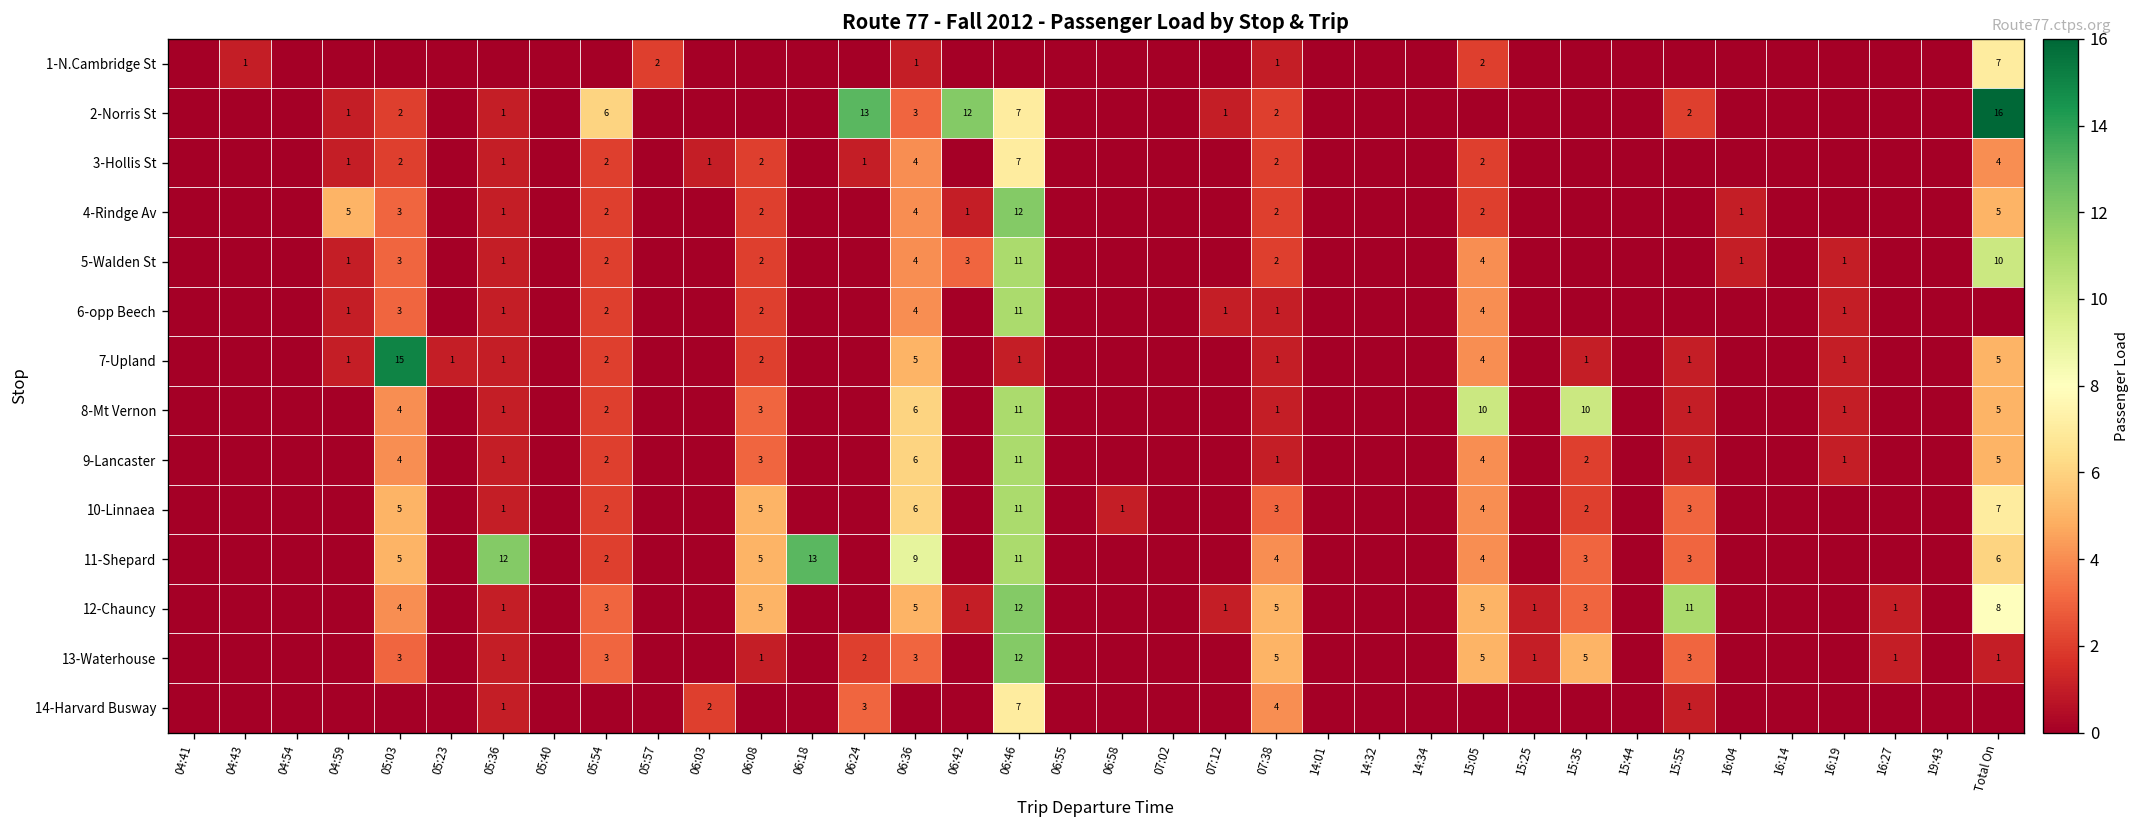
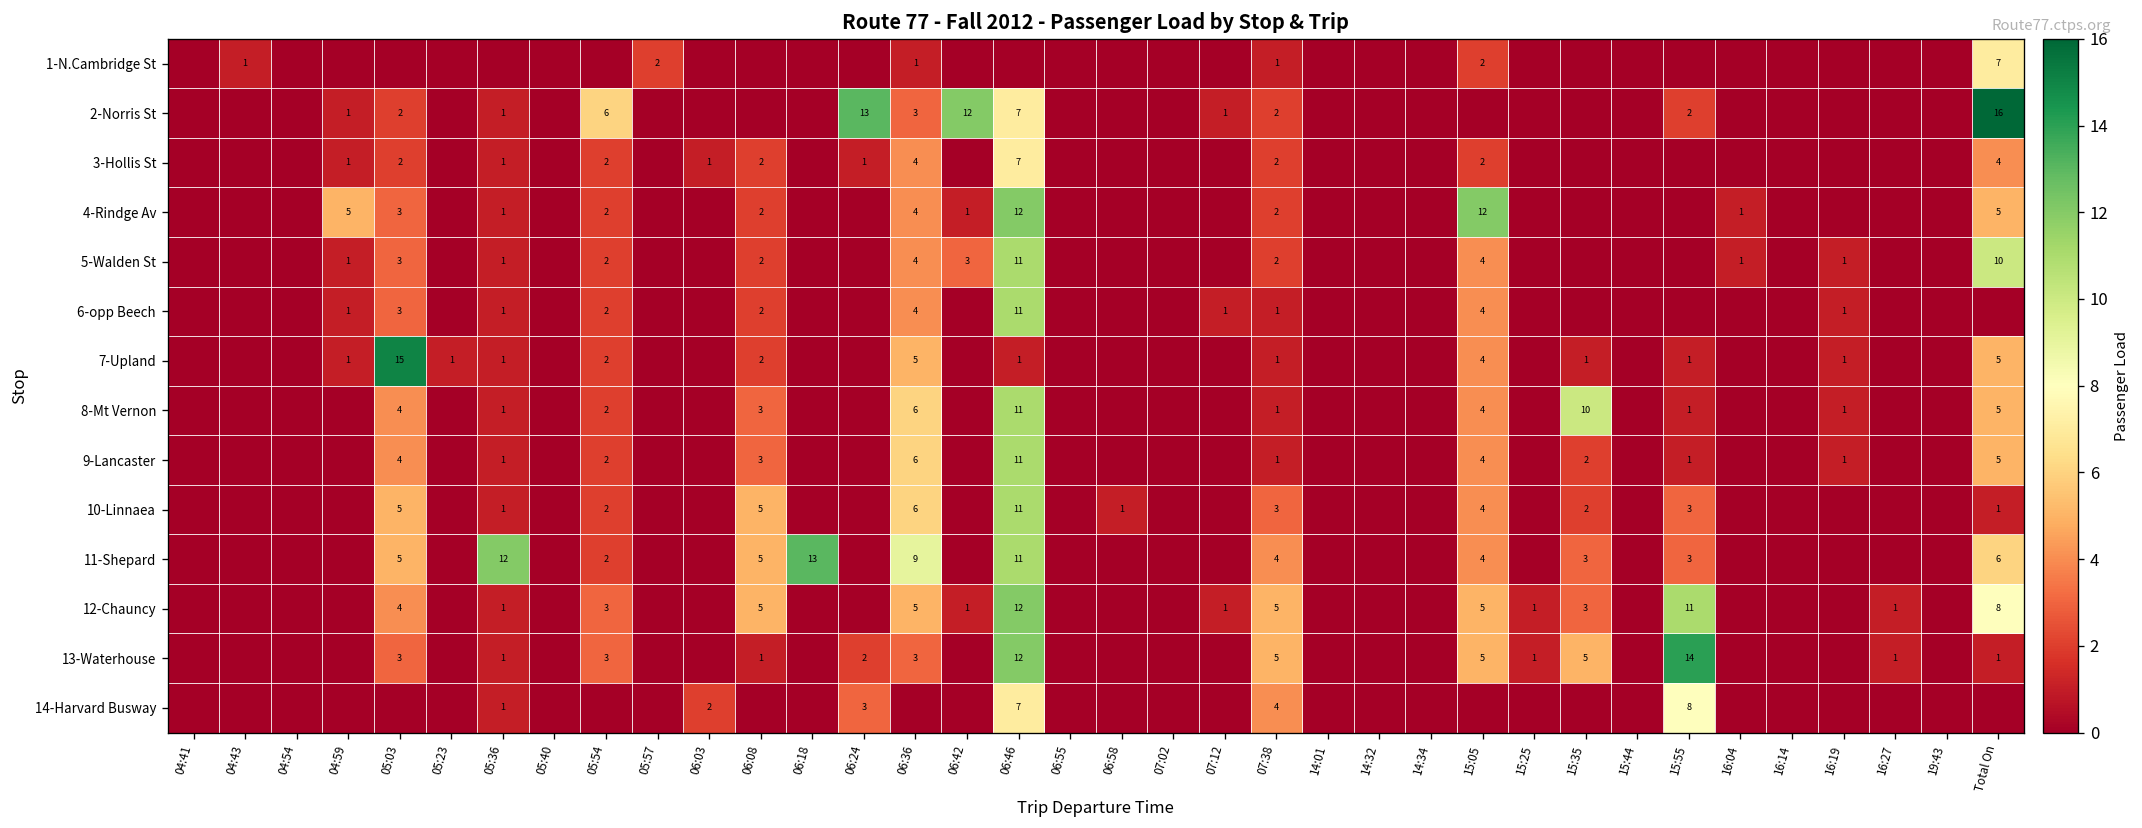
  {
    "1-N.Cambridge St": {
      "04:43": 1,
      "05:57": 2,
      "06:36": 1,
      "07:38": 1,
      "15:05": 2,
      "Total On": 7
    },
    "2-Norris St": {
      "04:59": 1,
      "05:03": 2,
      "05:36": 1,
      "05:54": 6,
      "06:24": 13,
      "06:36": 3,
      "06:42": 12,
      "06:46": 7,
      "07:12": 1,
      "07:38": 2,
      "15:55": 2,
      "Total On": 16
    },
    "3-Hollis St": {
      "04:59": 1,
      "05:03": 2,
      "05:36": 1,
      "05:54": 2,
      "06:03": 1,
      "06:08": 2,
      "06:24": 1,
      "06:36": 4,
      "06:46": 7,
      "07:38": 2,
      "15:05": 2,
      "Total On": 4
    },
    "4-Rindge Av": {
      "04:59": 5,
      "05:03": 3,
      "05:36": 1,
      "05:54": 2,
      "06:08": 2,
      "06:36": 4,
      "06:42": 1,
      "06:46": 12,
      "07:38": 2,
-     "15:05": 2,
+     "15:05": 12,
      "16:04": 1,
      "Total On": 5
    },
    "5-Walden St": {
      "04:59": 1,
      "05:03": 3,
      "05:36": 1,
      "05:54": 2,
      "06:08": 2,
      "06:36": 4,
      "06:42": 3,
      "06:46": 11,
      "07:38": 2,
      "15:05": 4,
      "16:04": 1,
      "16:19": 1,
      "Total On": 10
    },
    "6-opp Beech": {
      "04:59": 1,
      "05:03": 3,
      "05:36": 1,
      "05:54": 2,
      "06:08": 2,
      "06:36": 4,
      "06:46": 11,
      "07:12": 1,
      "07:38": 1,
      "15:05": 4,
      "16:19": 1
    },
    "7-Upland": {
      "04:59": 1,
      "05:03": 15,
      "05:23": 1,
      "05:36": 1,
      "05:54": 2,
      "06:08": 2,
      "06:36": 5,
      "06:46": 1,
      "07:38": 1,
      "15:05": 4,
      "15:35": 1,
      "15:55": 1,
      "16:19": 1,
      "Total On": 5
    },
    "8-Mt Vernon": {
      "05:03": 4,
      "05:36": 1,
      "05:54": 2,
      "06:08": 3,
      "06:36": 6,
      "06:46": 11,
      "07:38": 1,
-     "15:05": 10,
+     "15:05": 4,
      "15:35": 10,
      "15:55": 1,
      "16:19": 1,
      "Total On": 5
    },
    "9-Lancaster": {
      "05:03": 4,
      "05:36": 1,
      "05:54": 2,
      "06:08": 3,
      "06:36": 6,
      "06:46": 11,
      "07:38": 1,
      "15:05": 4,
      "15:35": 2,
      "15:55": 1,
      "16:19": 1,
      "Total On": 5
    },
    "10-Linnaea": {
      "05:03": 5,
      "05:36": 1,
      "05:54": 2,
      "06:08": 5,
      "06:36": 6,
      "06:46": 11,
      "06:58": 1,
      "07:38": 3,
      "15:05": 4,
      "15:35": 2,
      "15:55": 3,
-     "Total On": 7
+     "Total On": 1
    },
    "11-Shepard": {
      "05:03": 5,
      "05:36": 12,
      "05:54": 2,
      "06:08": 5,
      "06:18": 13,
      "06:36": 9,
      "06:46": 11,
      "07:38": 4,
      "15:05": 4,
      "15:35": 3,
      "15:55": 3,
      "Total On": 6
    },
    "12-Chauncy": {
      "05:03": 4,
      "05:36": 1,
      "05:54": 3,
      "06:08": 5,
      "06:36": 5,
      "06:42": 1,
      "06:46": 12,
      "07:12": 1,
      "07:38": 5,
      "15:05": 5,
      "15:25": 1,
      "15:35": 3,
      "15:55": 11,
      "16:27": 1,
      "Total On": 8
    },
    "13-Waterhouse": {
      "05:03": 3,
      "05:36": 1,
      "05:54": 3,
      "06:08": 1,
      "06:24": 2,
      "06:36": 3,
      "06:46": 12,
      "07:38": 5,
      "15:05": 5,
      "15:25": 1,
      "15:35": 5,
-     "15:55": 3,
+     "15:55": 14,
      "16:27": 1,
      "Total On": 1
    },
    "14-Harvard Busway": {
      "05:36": 1,
      "06:03": 2,
      "06:24": 3,
      "06:46": 7,
      "07:38": 4,
-     "15:55": 1
+     "15:55": 8
    }
  }
